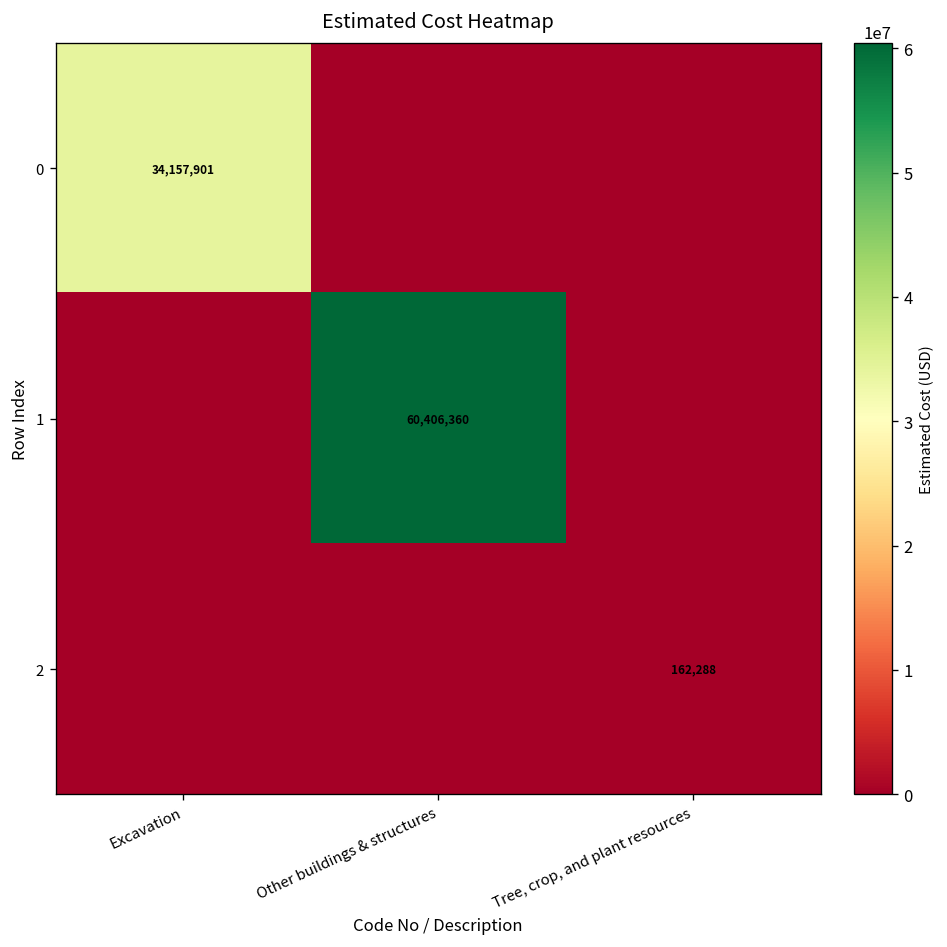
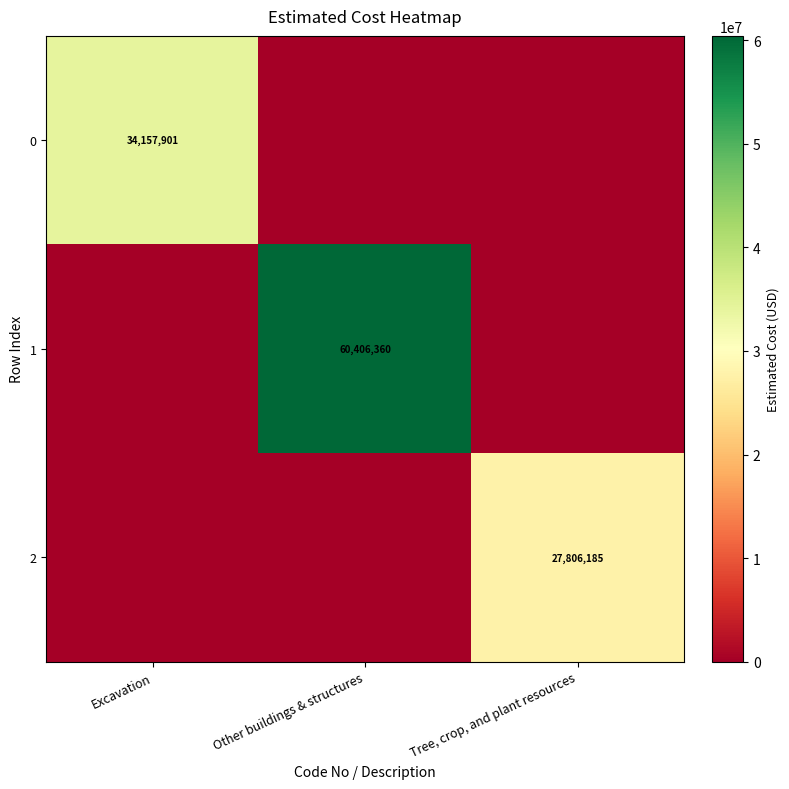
  {
    "0": {
      "Excavation": "34,157,901"
    },
    "1": {
      "Other buildings & structures": "60,406,360"
    },
    "2": {
-     "Tree, crop, and plant resources": "162,288"
+     "Tree, crop, and plant resources": "27,806,185"
    }
  }
